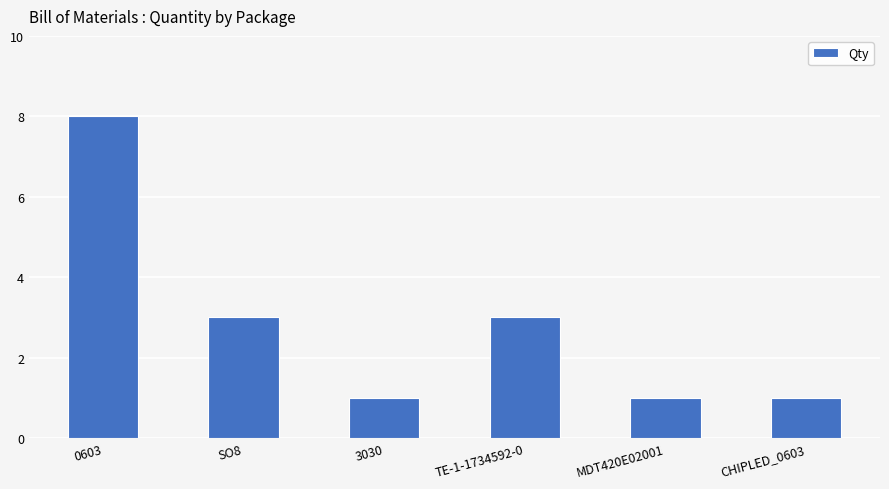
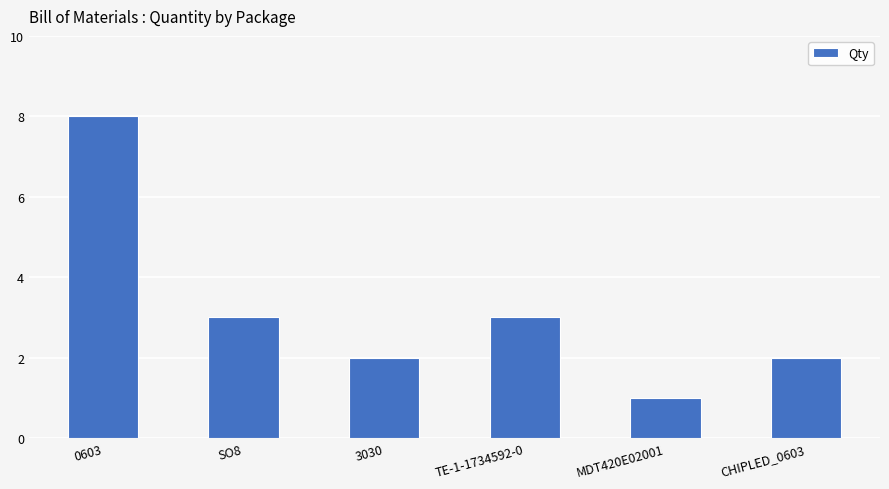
  {
    "0603": 8,
    "SO8": 3,
-   "3030": 1,
+   "3030": 2,
    "TE-1-1734592-0": 3,
    "MDT420E02001": 1,
-   "CHIPLED_0603": 1
+   "CHIPLED_0603": 2
  }
